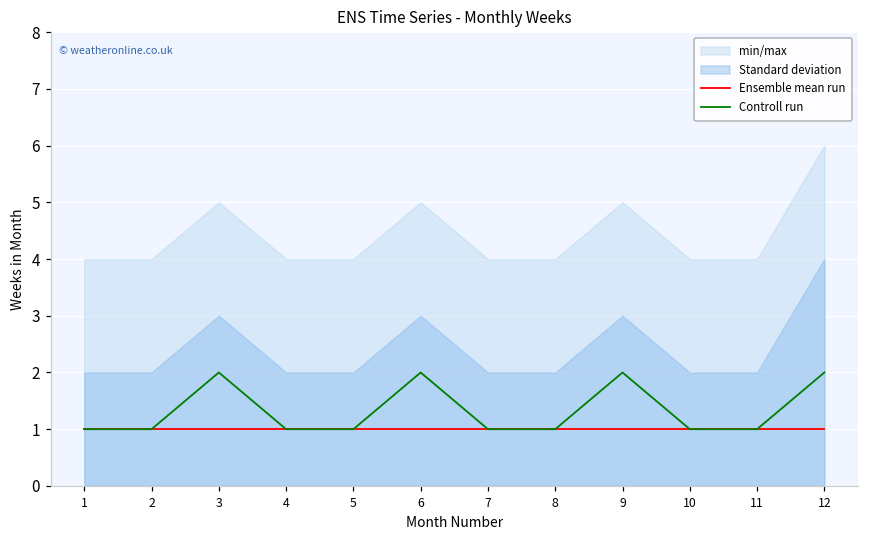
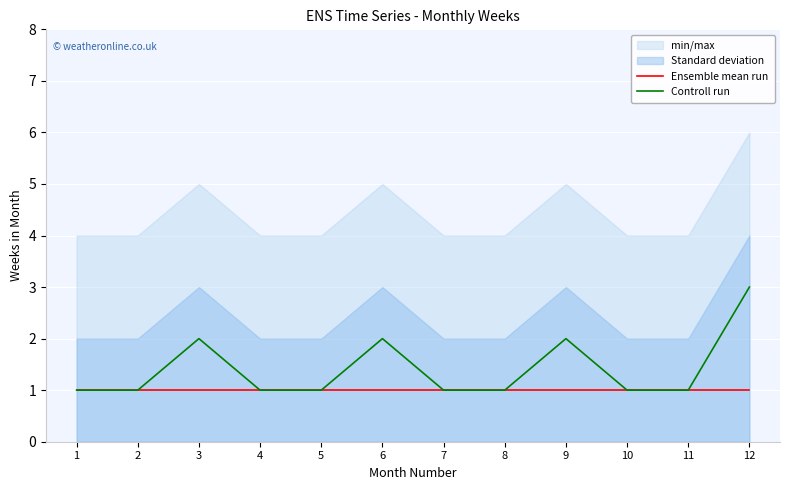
  {
    "Ensemble mean run": {
      "3": 1,
      "6": 1,
      "9": 1,
      "12": 1
    },
    "Controll run": {
      "3": 2,
      "6": 2,
      "9": 2,
-     "12": 2
+     "12": 3
    }
  }
